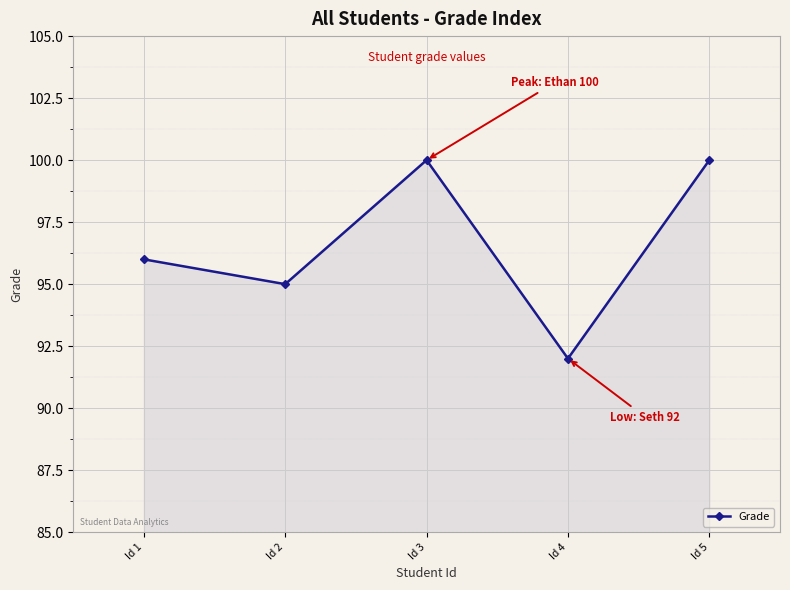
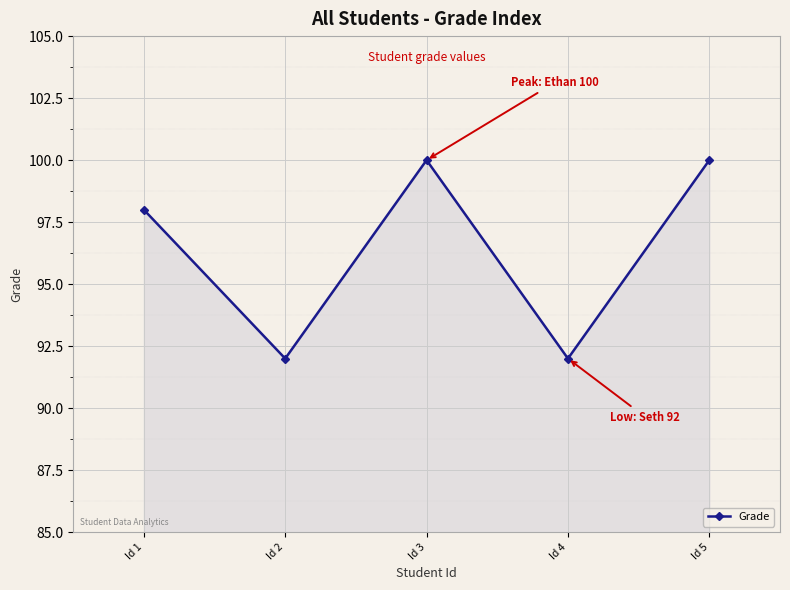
  {
-   "Id 1": 96,
-   "Id 2": 95,
+   "Id 1": 98,
+   "Id 2": 92,
    "Id 5": 100
  }
